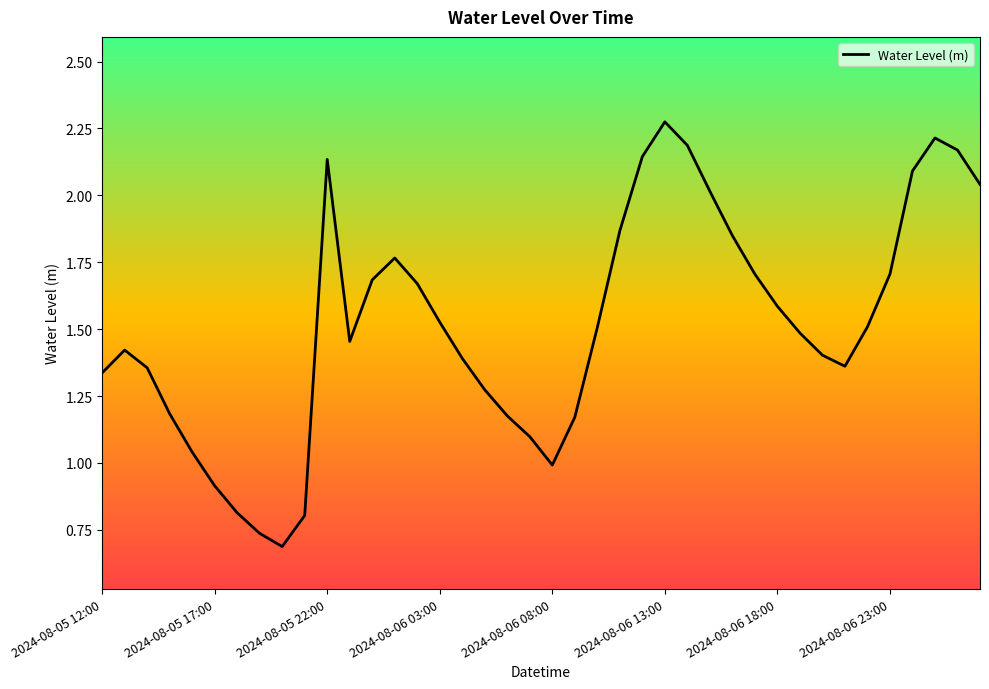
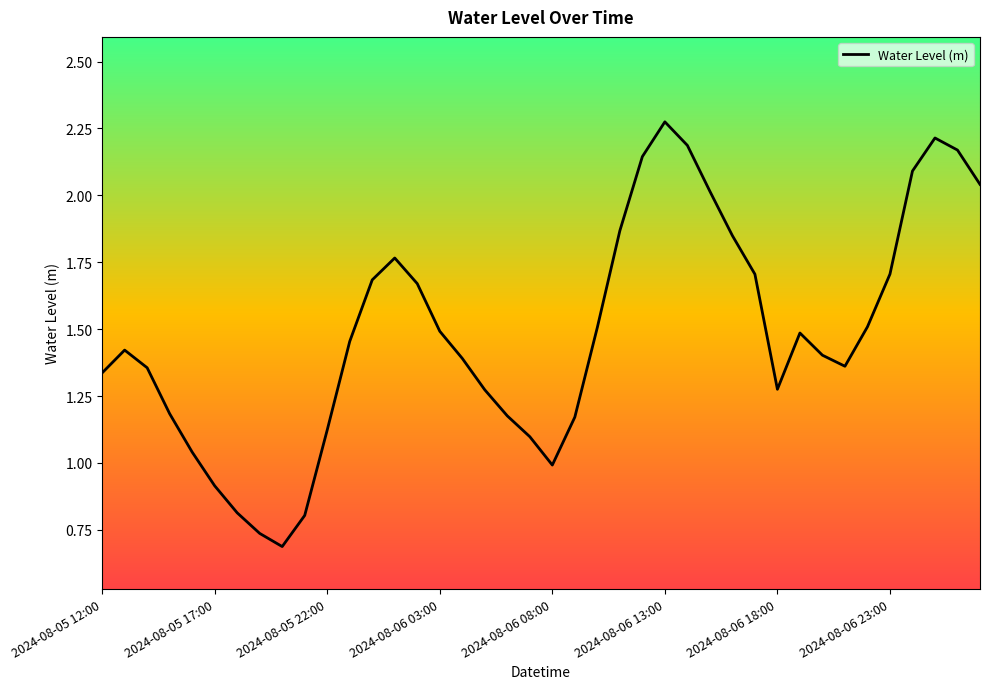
  {
    "2024-08-05 12:00": 1.34,
    "2024-08-05 17:00": 0.91,
-   "2024-08-05 22:00": 2.13,
-   "2024-08-06 03:00": 1.53,
+   "2024-08-05 22:00": 1.12,
+   "2024-08-06 03:00": 1.49,
    "2024-08-06 08:00": 0.99,
    "2024-08-06 13:00": 2.27,
-   "2024-08-06 18:00": 1.59,
+   "2024-08-06 18:00": 1.28,
    "2024-08-06 23:00": 1.71
  }
